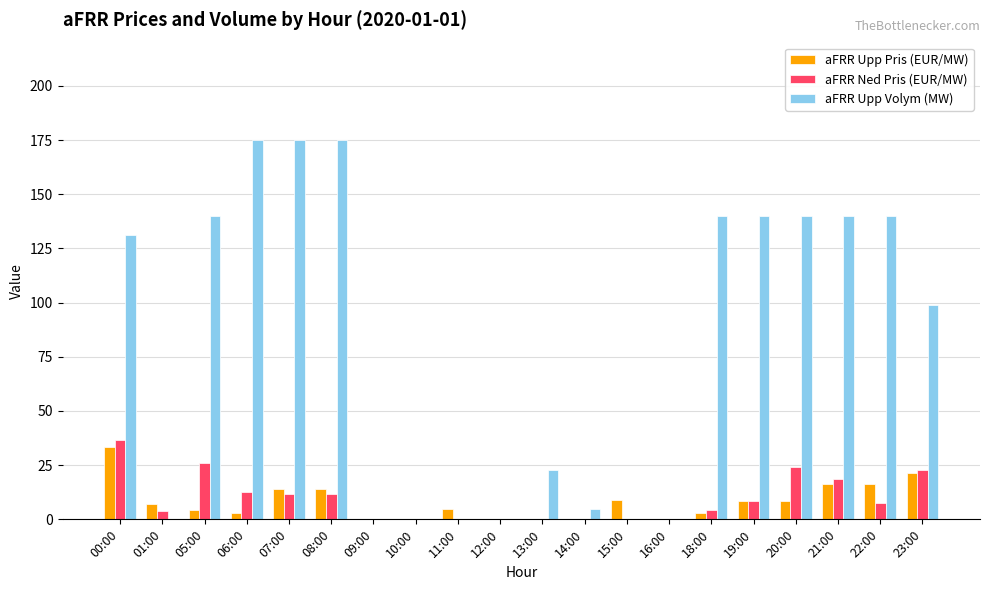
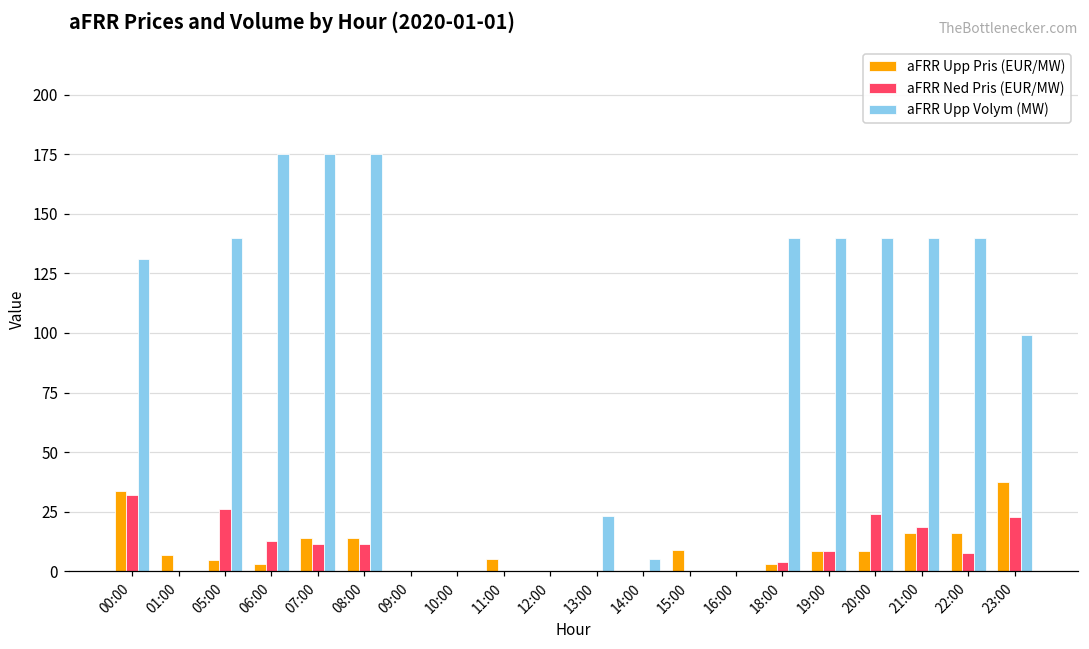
  {
    "aFRR Upp Pris (EUR/MW)": {
      "00:00": 34,
      "01:00": 7,
      "05:00": 5,
      "06:00": 3,
      "07:00": 14,
      "08:00": 14,
      "09:00": 0,
      "10:00": 0,
      "11:00": 5,
      "12:00": 0,
      "13:00": 0,
      "14:00": 0,
      "15:00": 9,
      "16:00": 0,
      "18:00": 3,
      "19:00": 9,
      "20:00": 9,
      "21:00": 16,
      "22:00": 16,
-     "23:00": 22
+     "23:00": 38
    },
    "aFRR Ned Pris (EUR/MW)": {
-     "00:00": 37,
-     "01:00": 4,
+     "00:00": 32,
+     "01:00": 0,
      "05:00": 26,
      "06:00": 13,
      "07:00": 11,
      "08:00": 11,
      "09:00": 0,
      "10:00": 0,
      "11:00": 0,
      "12:00": 0,
      "13:00": 0,
      "14:00": 0,
      "15:00": 0,
      "16:00": 0,
      "18:00": 4,
      "19:00": 8,
      "20:00": 24,
      "21:00": 19,
      "22:00": 8,
      "23:00": 23
    },
    "aFRR Upp Volym (MW)": {
      "00:00": 131,
      "01:00": 0,
      "05:00": 140,
      "06:00": 175,
      "07:00": 175,
      "08:00": 175,
      "09:00": 0,
      "10:00": 0,
      "11:00": 0,
      "12:00": 0,
      "13:00": 23,
      "14:00": 5,
      "15:00": 0,
      "16:00": 0,
      "18:00": 140,
      "19:00": 140,
      "20:00": 140,
      "21:00": 140,
      "22:00": 140,
      "23:00": 99
    }
  }
